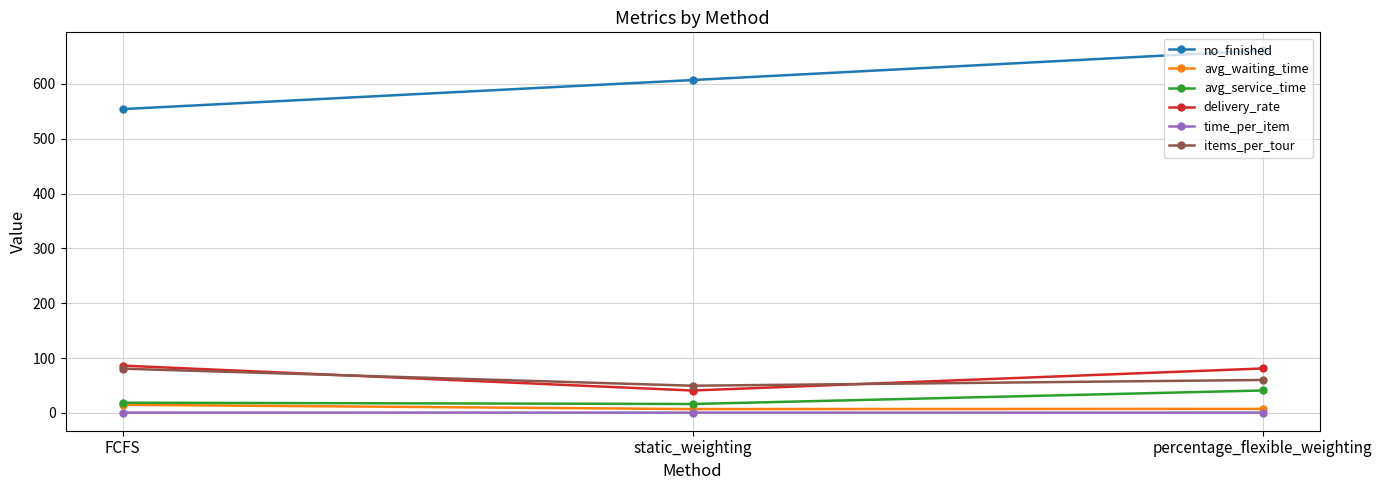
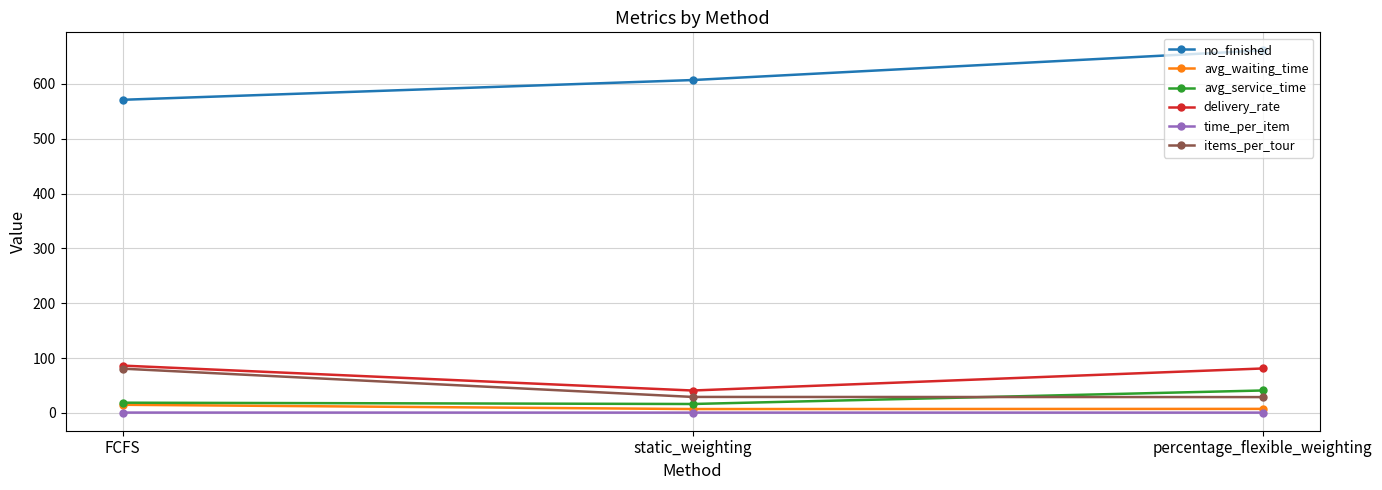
  {
    "no_finished": {
-     "FCFS": 550,
+     "FCFS": 570,
      "static_weighting": 610
    },
    "avg_waiting_time": {
      "static_weighting": 10,
      "percentage_flexible_weighting": 10
    },
    "avg_service_time": {
      "static_weighting": 20,
      "percentage_flexible_weighting": 40
    },
    "delivery_rate": {
      "FCFS": 90,
      "static_weighting": 40,
      "percentage_flexible_weighting": 80
    },
    "time_per_item": {
      "FCFS": 0,
      "static_weighting": 0,
      "percentage_flexible_weighting": 0
    },
    "items_per_tour": {
      "FCFS": 80,
-     "static_weighting": 50,
-     "percentage_flexible_weighting": 60
+     "static_weighting": 30,
+     "percentage_flexible_weighting": 30
    }
  }
